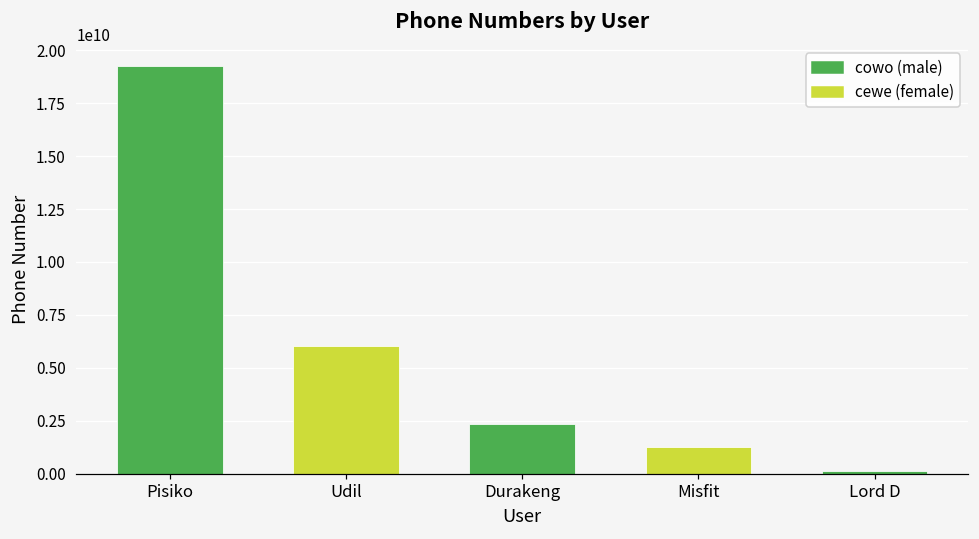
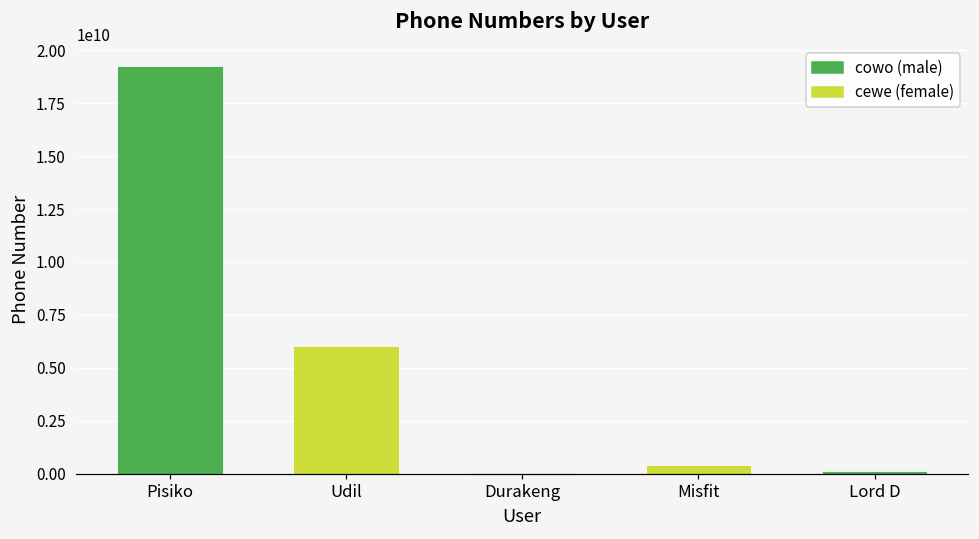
  {
    "Pisiko": 19200000000,
    "Udil": 6000000000,
-   "Durakeng": 2400000000,
-   "Misfit": 1300000000
+   "Durakeng": 0,
+   "Misfit": 400000000
  }
